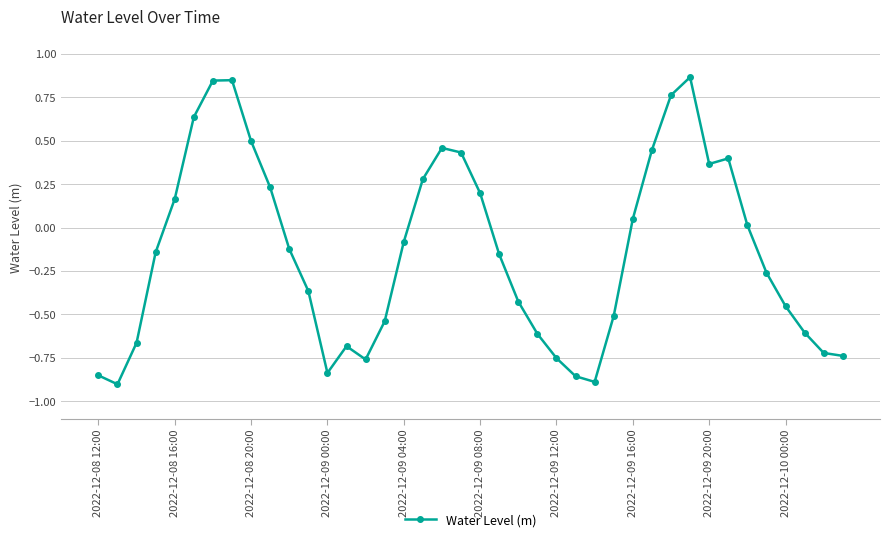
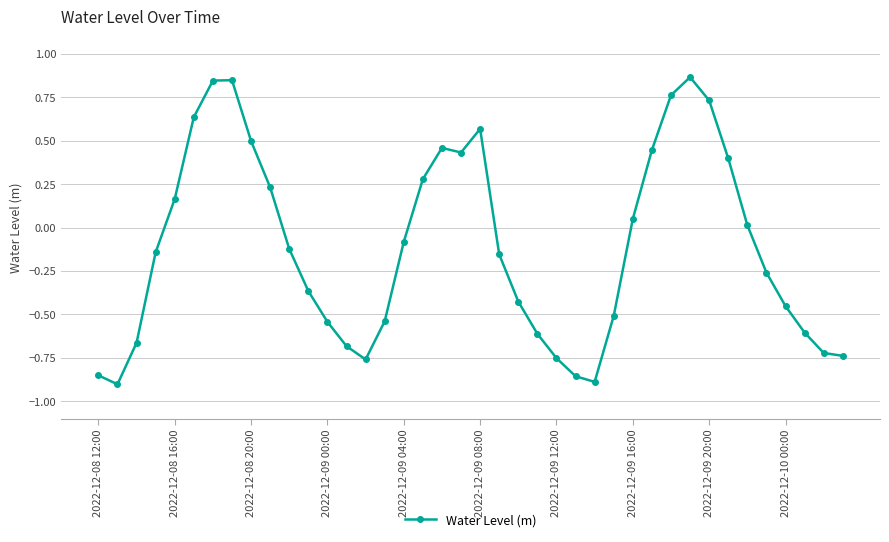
  {
    "2022-12-08 12:00": -0.85,
    "2022-12-08 16:00": 0.16,
    "2022-12-08 20:00": 0.50,
-   "2022-12-09 00:00": -0.84,
+   "2022-12-09 00:00": -0.54,
    "2022-12-09 04:00": -0.08,
-   "2022-12-09 08:00": 0.20,
+   "2022-12-09 08:00": 0.57,
    "2022-12-09 12:00": -0.75,
    "2022-12-09 16:00": 0.05,
-   "2022-12-09 20:00": 0.37,
+   "2022-12-09 20:00": 0.73,
    "2022-12-10 00:00": -0.45
  }
